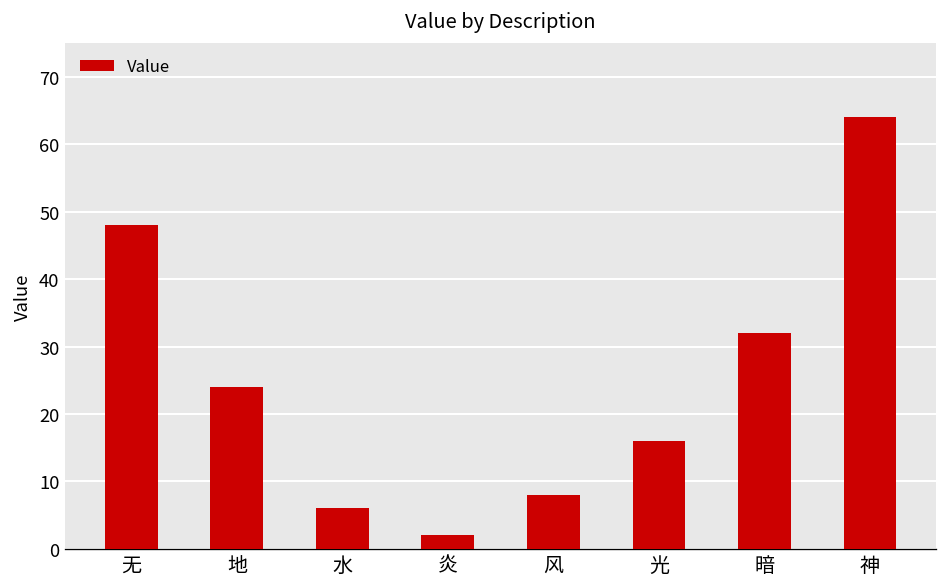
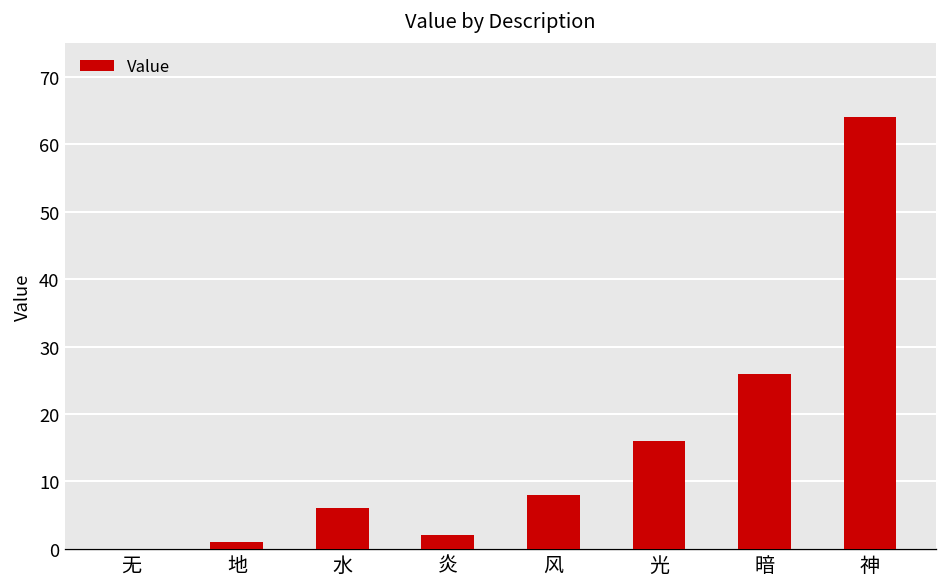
  {
-   "无": 48,
-   "地": 24,
+   "无": 0,
+   "地": 1,
    "水": 6,
    "炎": 2,
    "风": 8,
    "光": 16,
-   "暗": 32,
+   "暗": 26,
    "神": 64
  }
